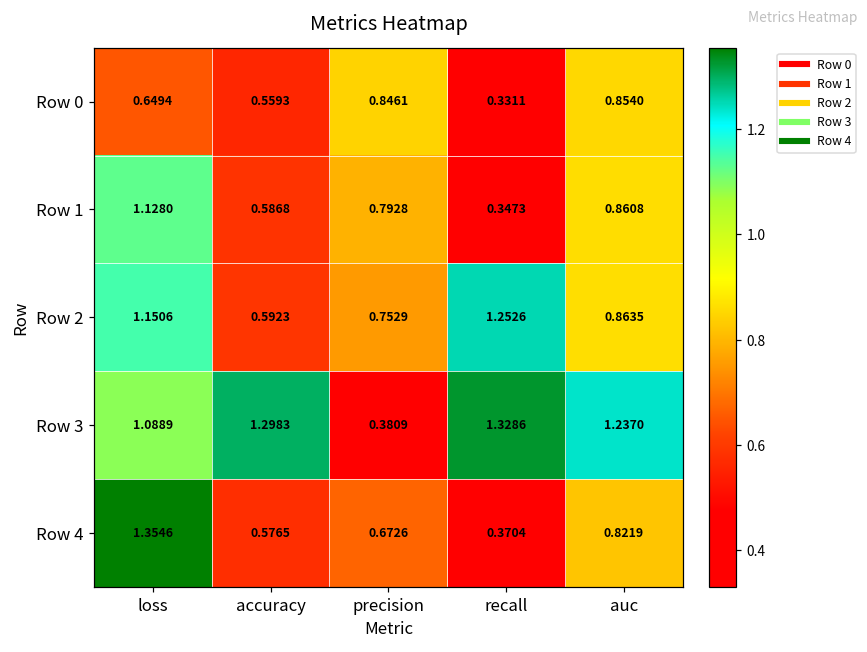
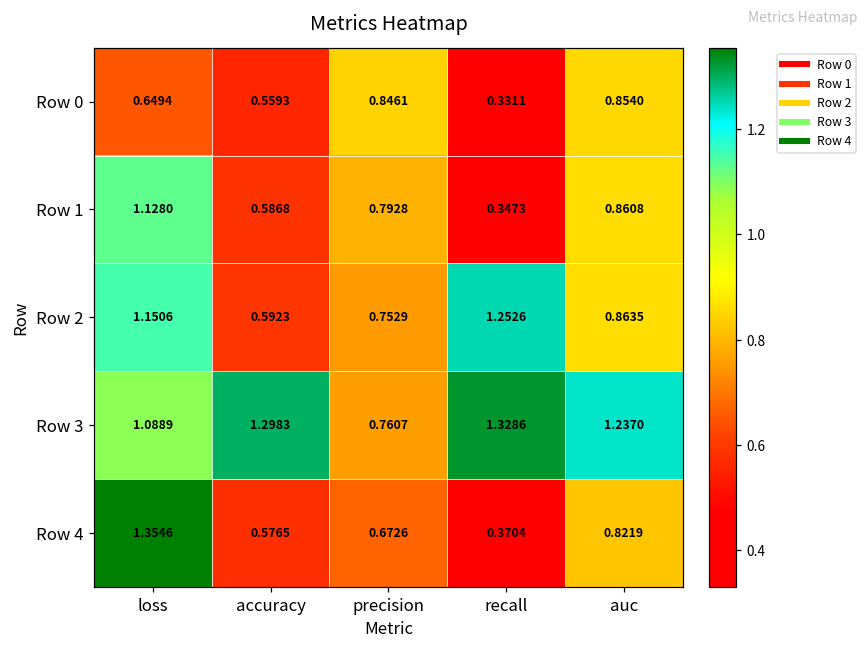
  {
    "Row 0": {
      "loss": 0.6494,
      "accuracy": 0.5593,
      "precision": 0.8461,
      "recall": 0.3311,
      "auc": 0.8540
    },
    "Row 1": {
      "loss": 1.1280,
      "accuracy": 0.5868,
      "precision": 0.7928,
      "recall": 0.3473,
      "auc": 0.8608
    },
    "Row 2": {
      "loss": 1.1506,
      "accuracy": 0.5923,
      "precision": 0.7529,
      "recall": 1.2526,
      "auc": 0.8635
    },
    "Row 3": {
      "loss": 1.0889,
      "accuracy": 1.2983,
-     "precision": 0.3809,
+     "precision": 0.7607,
      "recall": 1.3286,
      "auc": 1.2370
    },
    "Row 4": {
      "loss": 1.3546,
      "accuracy": 0.5765,
      "precision": 0.6726,
      "recall": 0.3704,
      "auc": 0.8219
    }
  }
